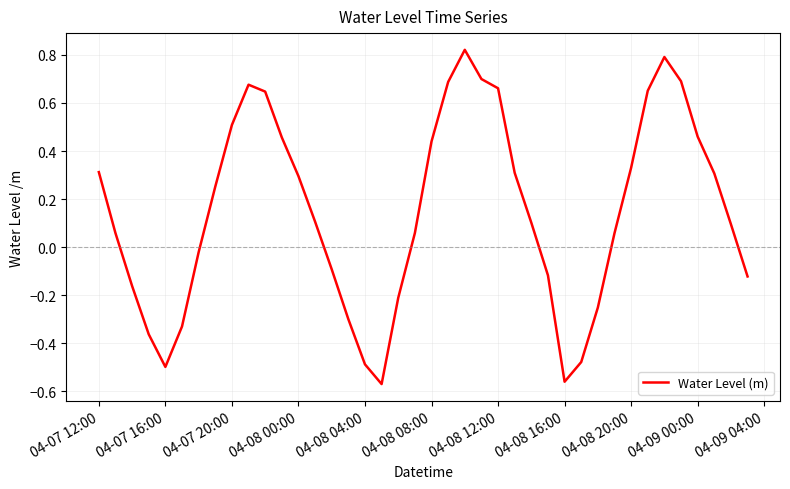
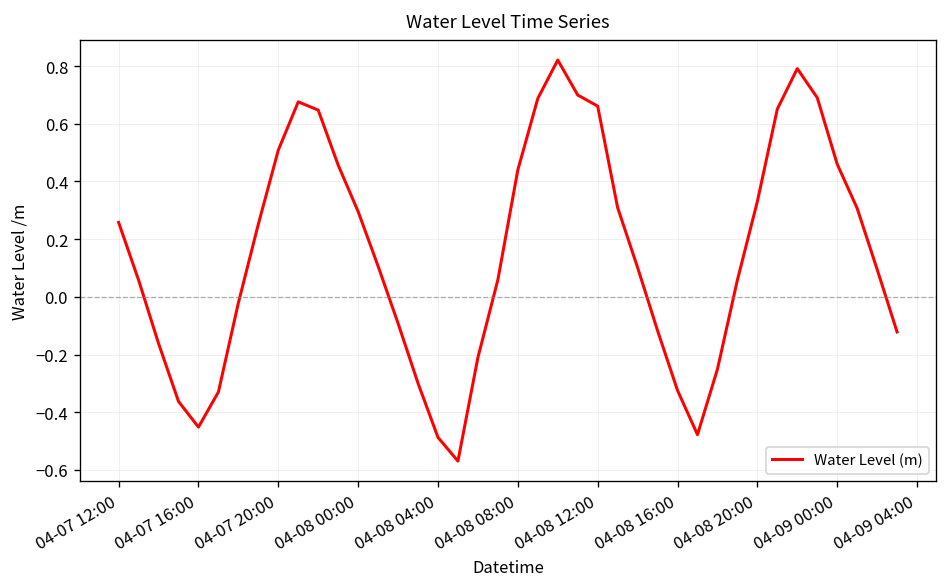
  {
-   "04-07 12:00": 0.31,
-   "04-07 16:00": -0.50,
+   "04-07 12:00": 0.26,
+   "04-07 16:00": -0.45,
    "04-07 20:00": 0.51,
    "04-08 00:00": 0.30,
    "04-08 04:00": -0.49,
    "04-08 08:00": 0.44,
    "04-08 12:00": 0.66,
-   "04-08 16:00": -0.56,
+   "04-08 16:00": -0.32,
    "04-08 20:00": 0.33,
    "04-09 00:00": 0.46
  }
